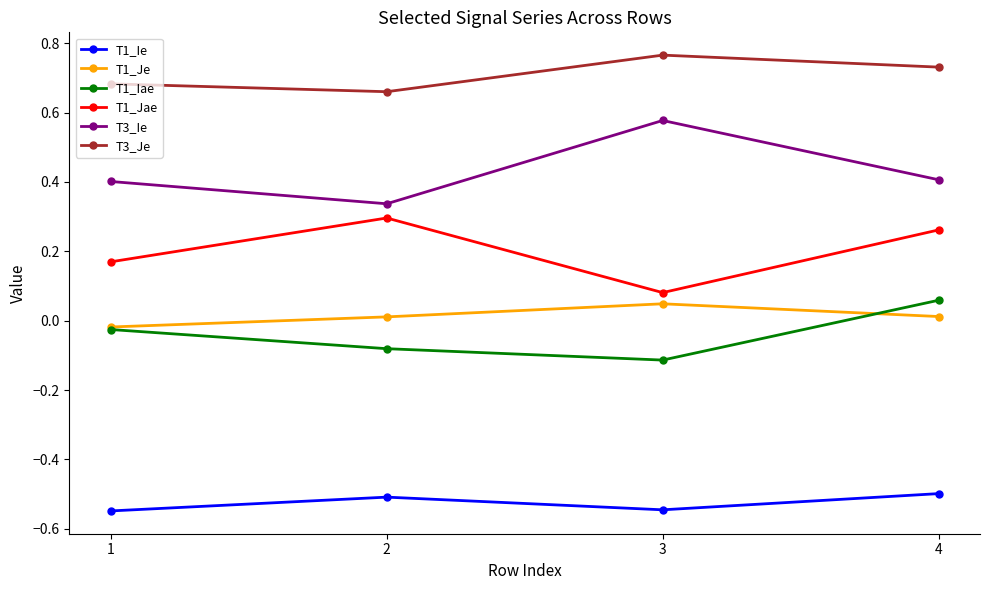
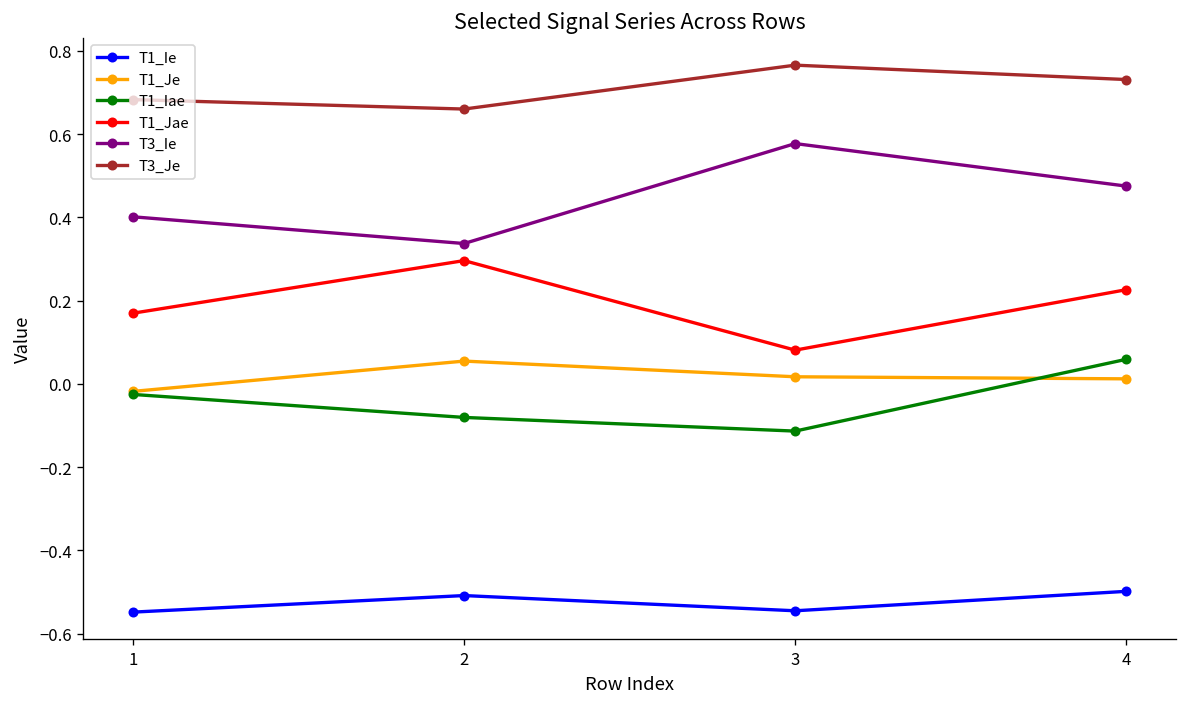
  {
    "T1_Ie": {
      "1": -0.55,
      "2": -0.51,
      "3": -0.55,
      "4": -0.50
    },
    "T1_Je": {
-     "2": 0.01,
-     "3": 0.05,
+     "2": 0.05,
+     "3": 0.02,
      "4": 0.01
    },
    "T1_Iae": {
      "2": -0.08,
      "3": -0.11,
      "4": 0.06
    },
    "T1_Jae": {
      "1": 0.17,
      "2": 0.30,
      "3": 0.08,
-     "4": 0.26
+     "4": 0.23
    },
    "T3_Ie": {
      "1": 0.40,
      "2": 0.34,
      "3": 0.58,
-     "4": 0.41
+     "4": 0.48
    },
    "T3_Je": {
      "2": 0.66,
      "3": 0.77,
      "4": 0.73
    }
  }
